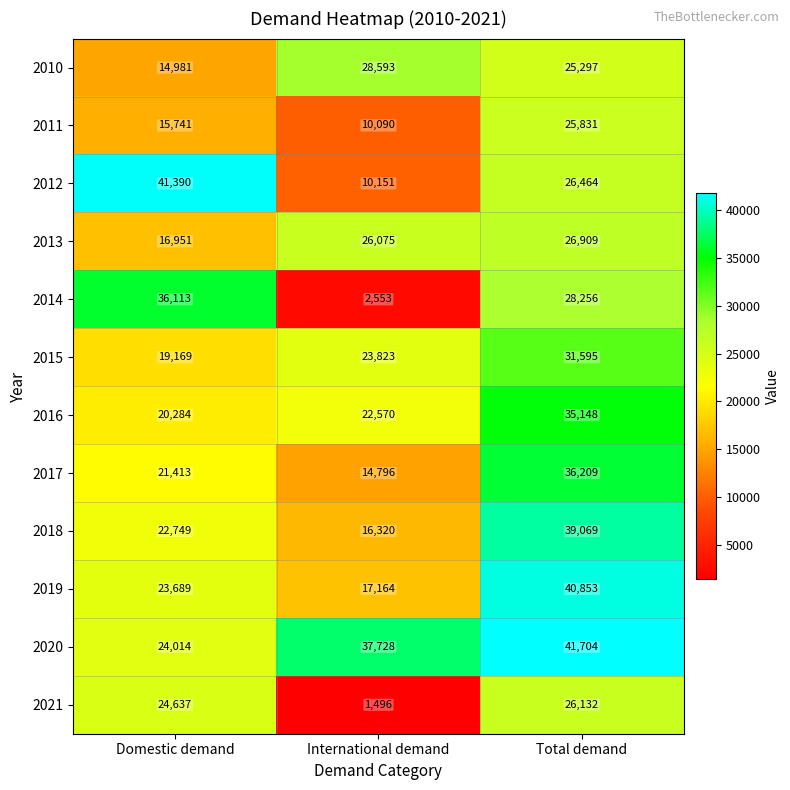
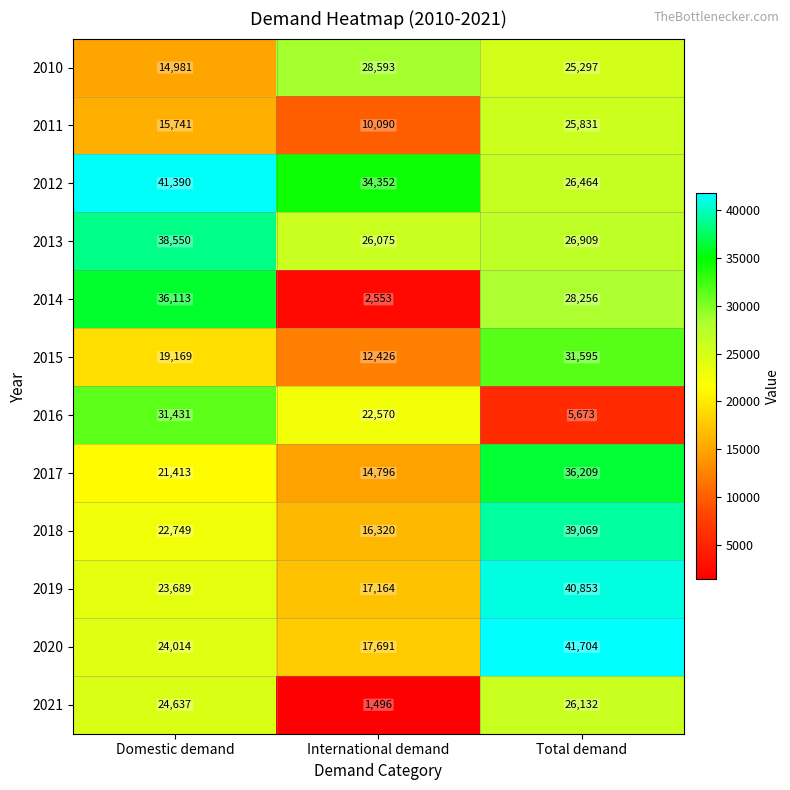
  {
    "2012": {
-     "International demand": "10,151"
+     "International demand": "34,352"
    },
    "2013": {
-     "Domestic demand": "16,951"
+     "Domestic demand": "38,550"
    },
    "2015": {
-     "International demand": "23,823"
+     "International demand": "12,426"
    },
    "2016": {
-     "Domestic demand": "20,284",
-     "Total demand": "35,148"
+     "Domestic demand": "31,431",
+     "Total demand": "5,673"
    },
    "2020": {
-     "International demand": "37,728"
+     "International demand": "17,691"
    }
  }
